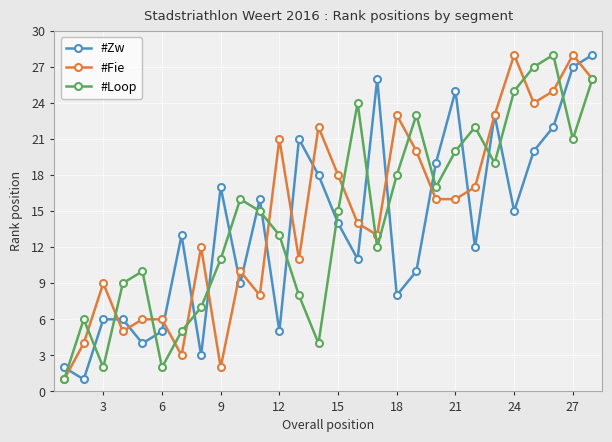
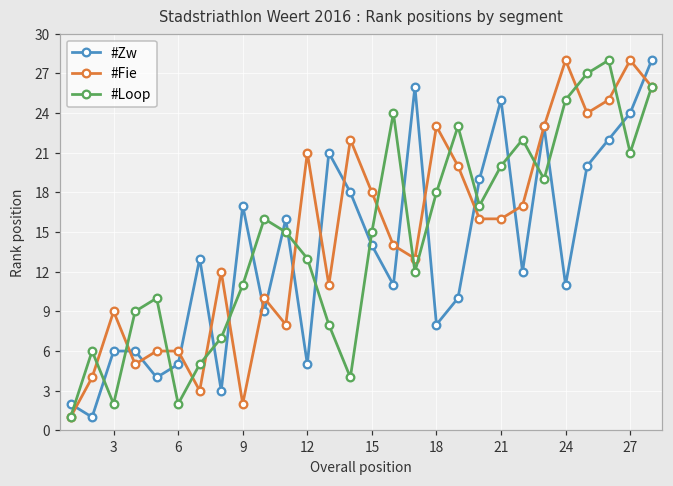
  {
    "#Zw": {
      "3": 6,
      "6": 5,
      "9": 17,
      "12": 5,
      "15": 14,
      "18": 8,
      "21": 25,
-     "24": 15,
-     "27": 27
+     "24": 11,
+     "27": 24
    },
    "#Fie": {
      "3": 9,
      "6": 6,
      "9": 2,
      "12": 21,
      "15": 18,
      "18": 23,
      "21": 16,
      "24": 28,
      "27": 28
    },
    "#Loop": {
      "3": 2,
      "6": 2,
      "9": 11,
      "12": 13,
      "15": 15,
      "18": 18,
      "21": 20,
      "24": 25,
      "27": 21
    }
  }
